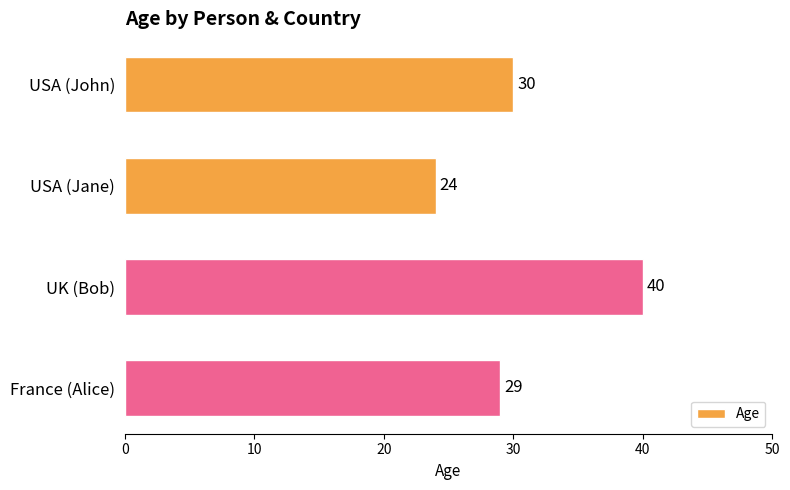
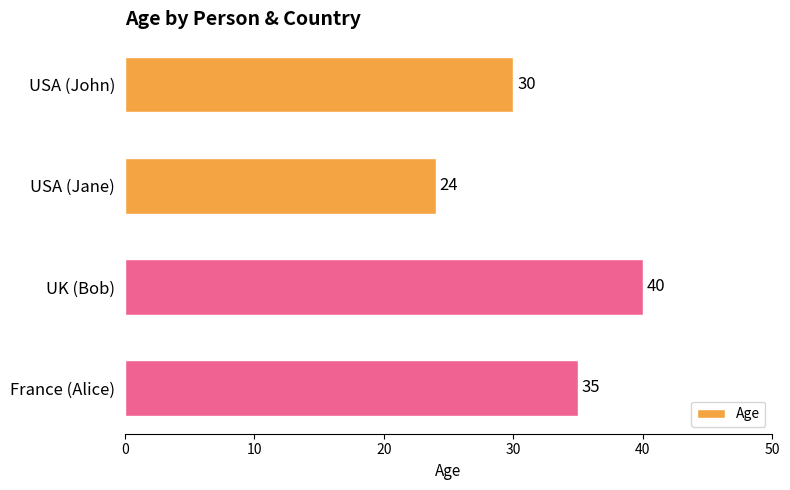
  {
    "USA (John)": 30,
    "USA (Jane)": 24,
    "UK (Bob)": 40,
-   "France (Alice)": 29
+   "France (Alice)": 35
  }
